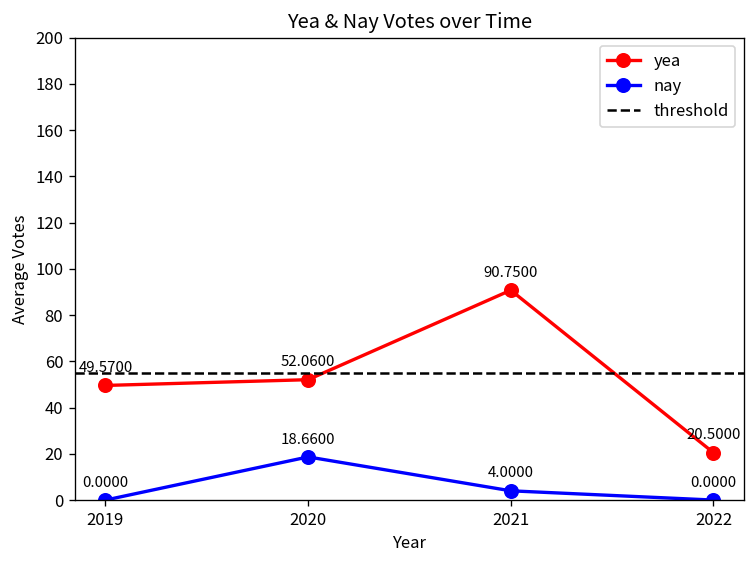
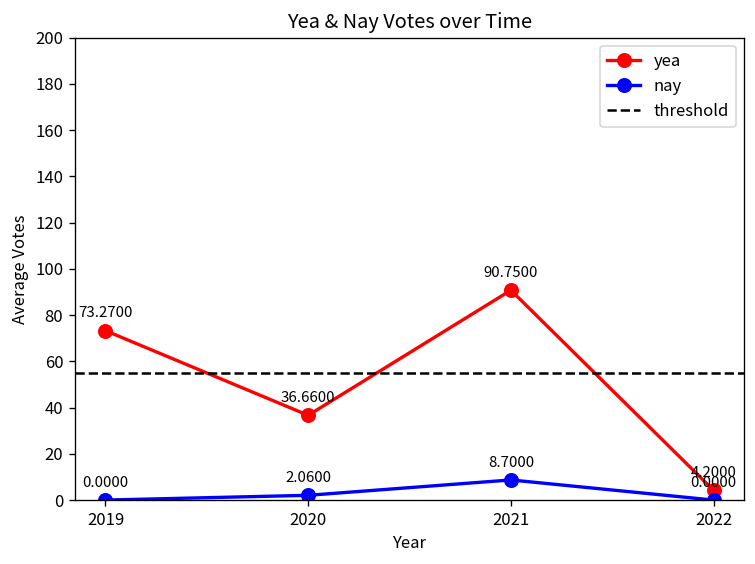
  {
    "yea": {
-     "2019": 49.5700,
-     "2020": 52.0600,
+     "2019": 73.2700,
+     "2020": 36.6600,
      "2021": 90.7500,
-     "2022": 20.5000
+     "2022": 4.2000
    },
    "nay": {
      "2019": 0.0000,
-     "2020": 18.6600,
-     "2021": 4.0000,
+     "2020": 2.0600,
+     "2021": 8.7000,
      "2022": 0.0000
    }
  }
